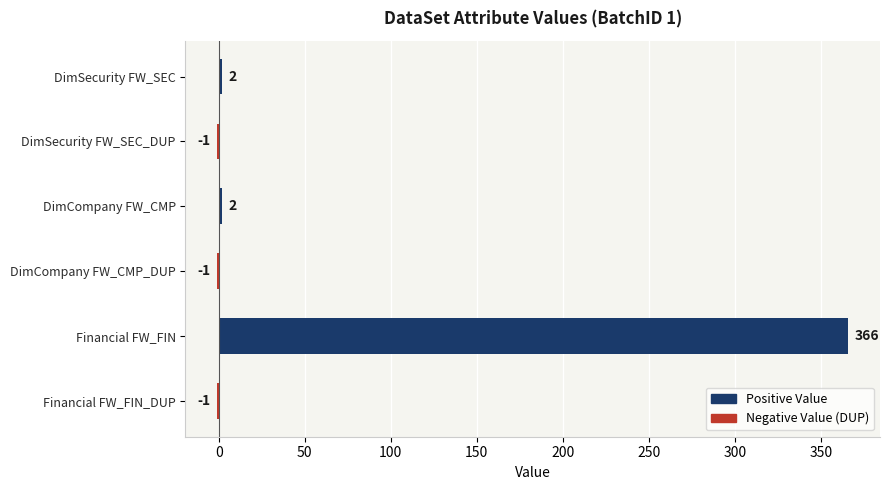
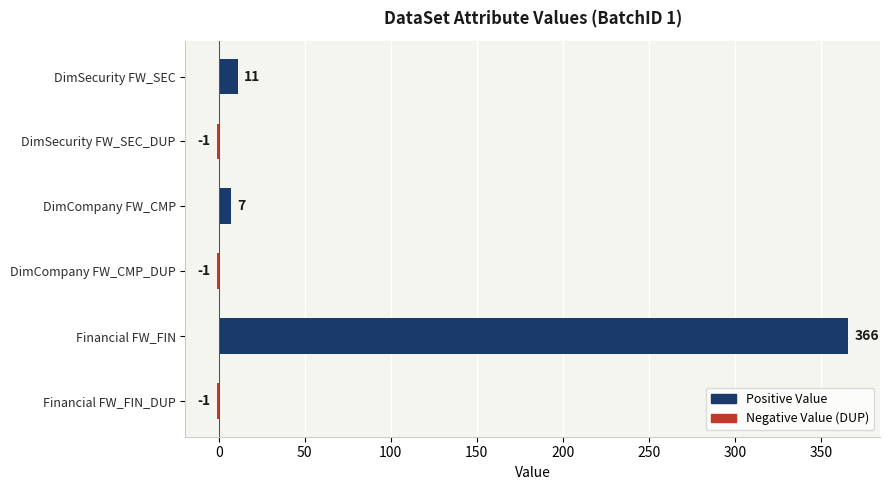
  {
-   "DimSecurity FW_SEC": 2,
+   "DimSecurity FW_SEC": 11,
    "DimSecurity FW_SEC_DUP": -1,
-   "DimCompany FW_CMP": 2,
+   "DimCompany FW_CMP": 7,
    "DimCompany FW_CMP_DUP": -1,
    "Financial FW_FIN": 366,
    "Financial FW_FIN_DUP": -1
  }
